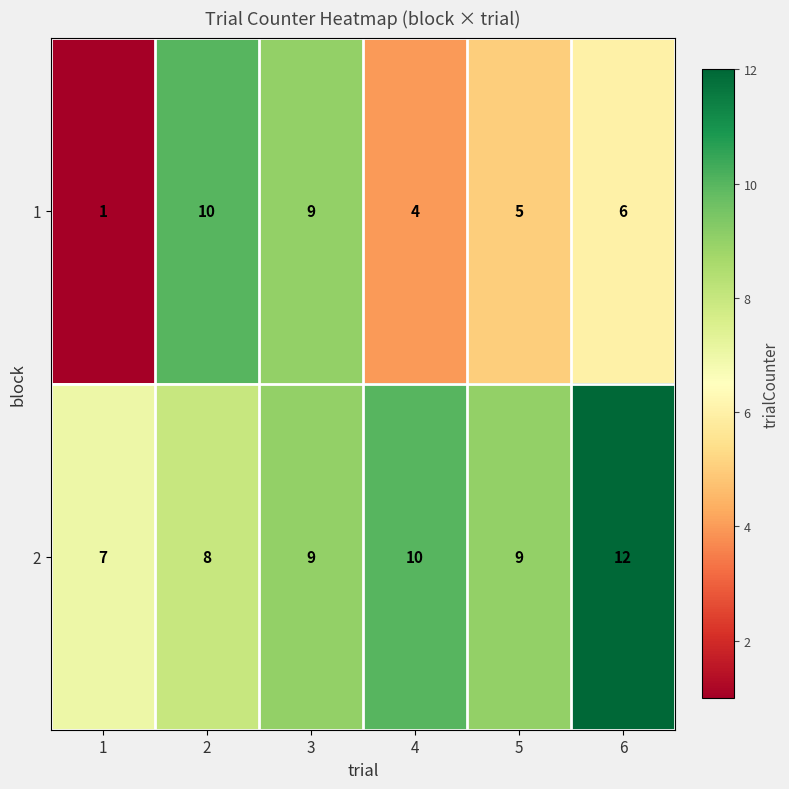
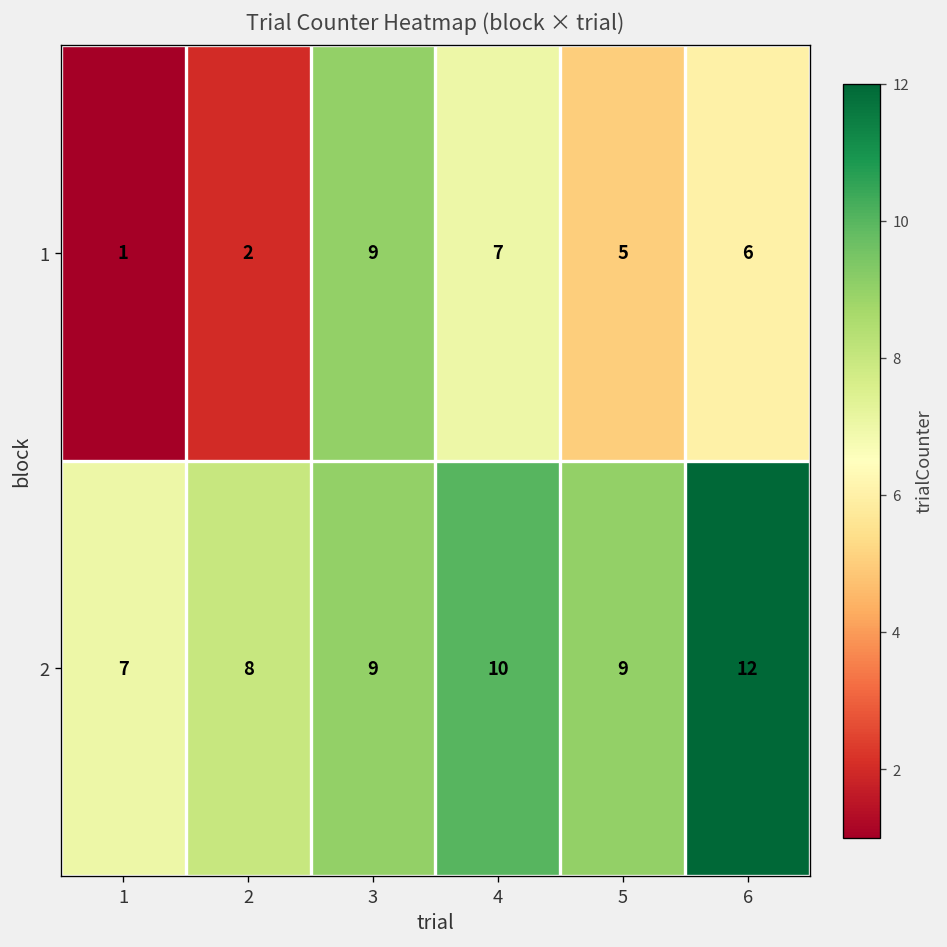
  {
    "1": {
      "1": 1,
-     "2": 10,
+     "2": 2,
      "3": 9,
-     "4": 4,
+     "4": 7,
      "5": 5,
      "6": 6
    },
    "2": {
      "1": 7,
      "2": 8,
      "3": 9,
      "4": 10,
      "5": 9,
      "6": 12
    }
  }
